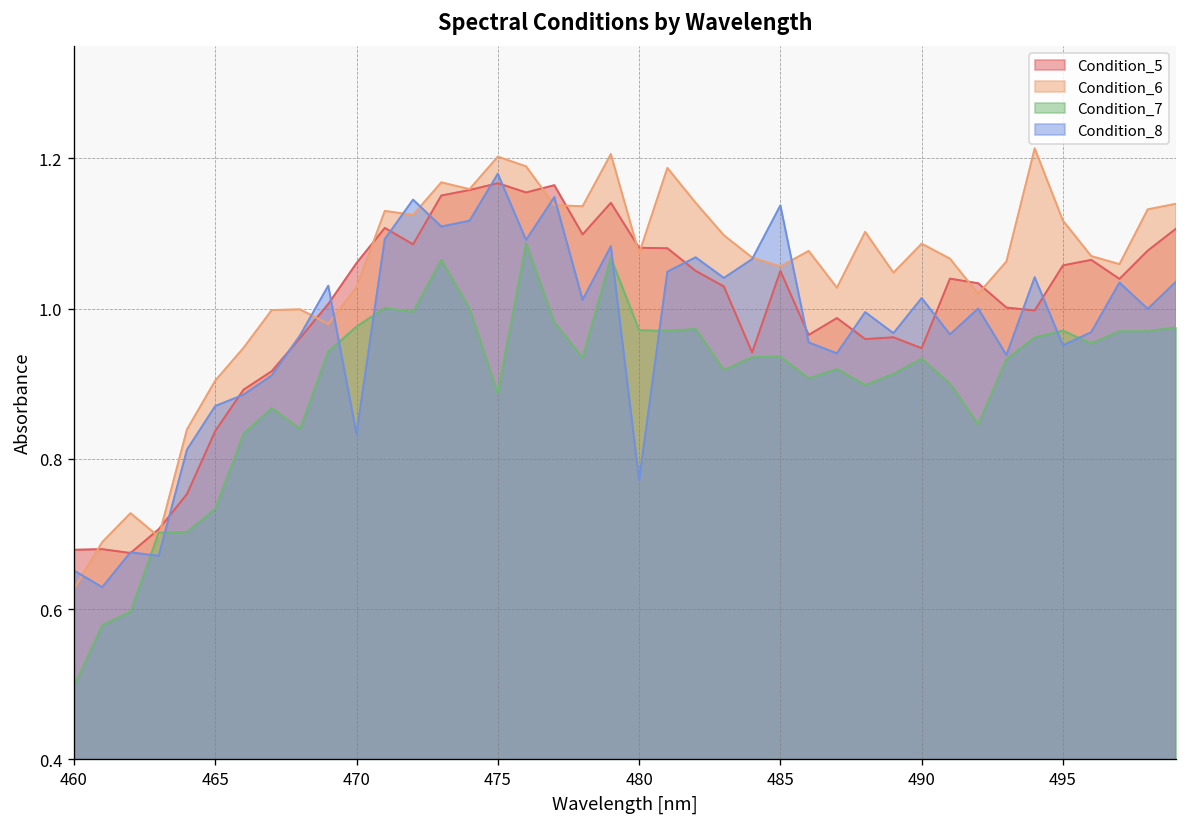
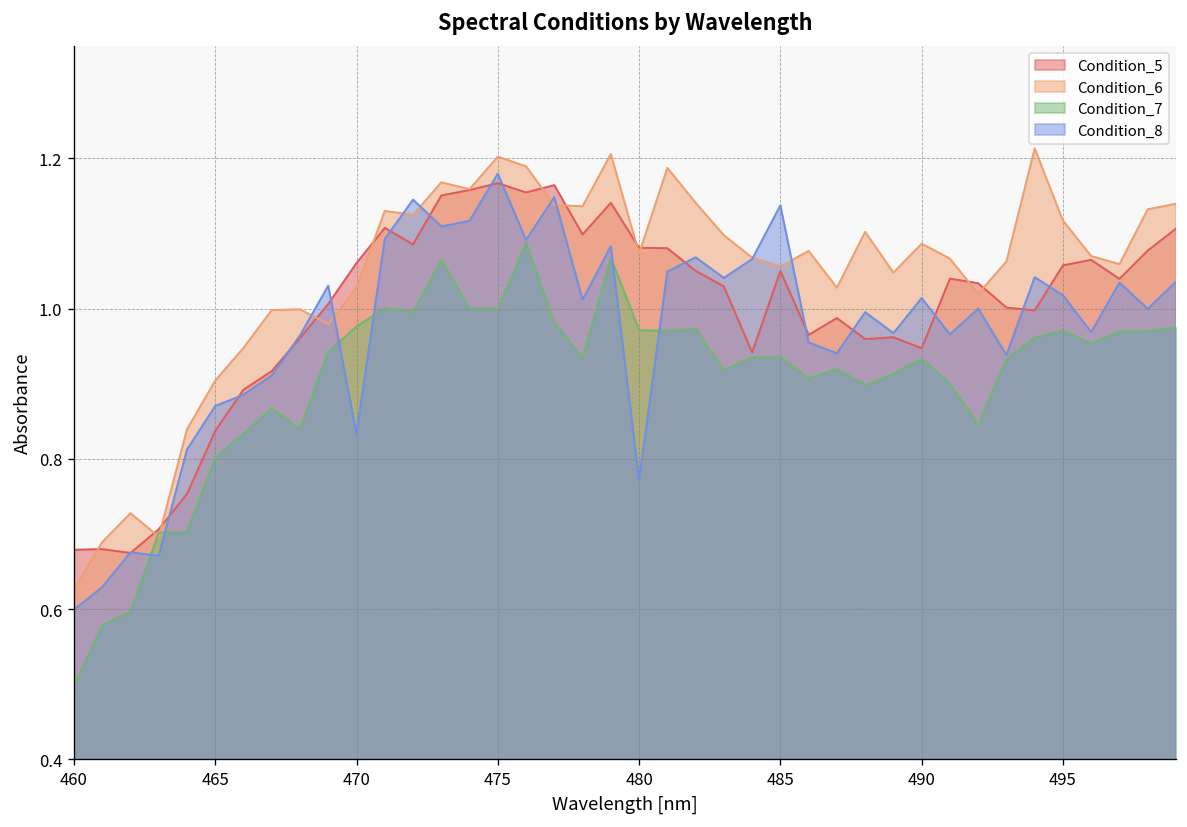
  {
    "Condition_7": {
      "460": 0.50,
-     "465": 0.73,
+     "465": 0.80,
      "470": 0.98,
-     "475": 0.89,
+     "475": 1.00,
      "480": 0.97,
      "485": 0.94,
      "490": 0.93,
      "495": 0.97
    },
    "Condition_8": {
-     "460": 0.65,
+     "460": 0.60,
      "465": 0.87,
      "470": 0.83,
      "475": 1.18,
      "480": 0.77,
      "485": 1.14,
      "490": 1.01,
-     "495": 0.95
+     "495": 1.02
    }
  }
